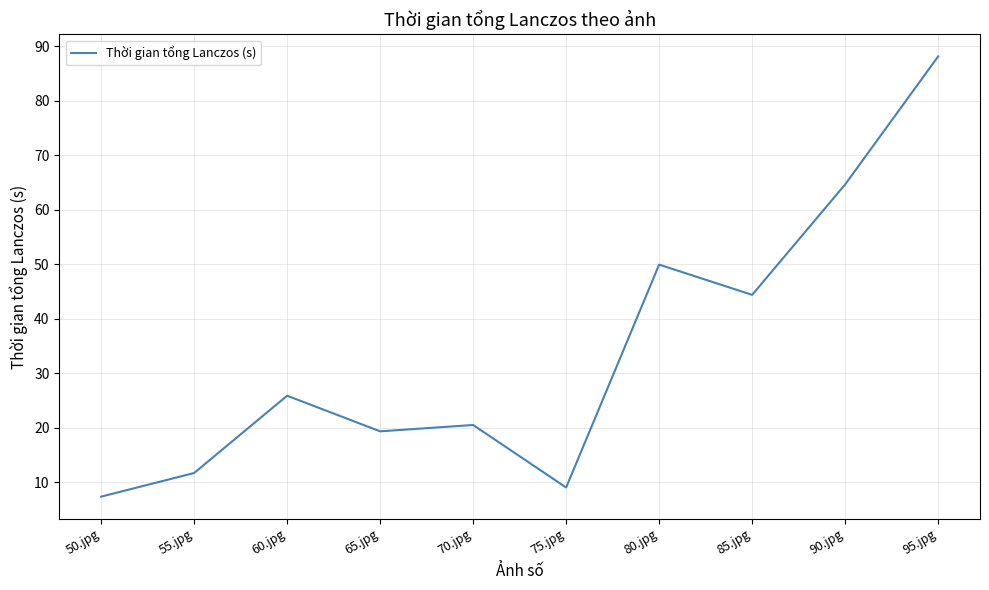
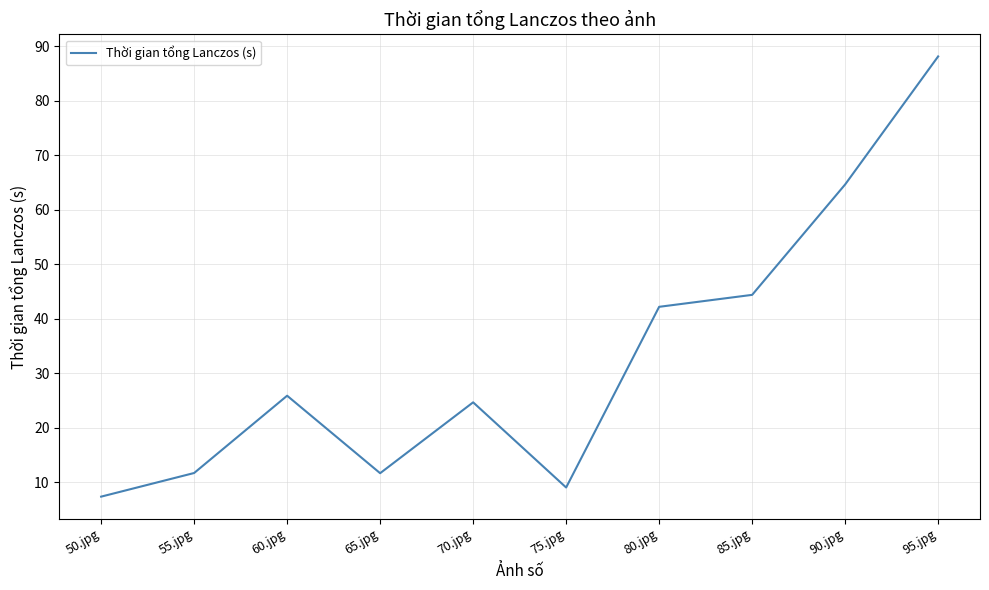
  {
    "50.jpg": 7,
    "55.jpg": 12,
    "60.jpg": 26,
-   "65.jpg": 19,
-   "70.jpg": 21,
+   "65.jpg": 12,
+   "70.jpg": 25,
    "75.jpg": 9,
-   "80.jpg": 50,
+   "80.jpg": 42,
    "85.jpg": 44,
    "90.jpg": 65,
    "95.jpg": 88
  }
